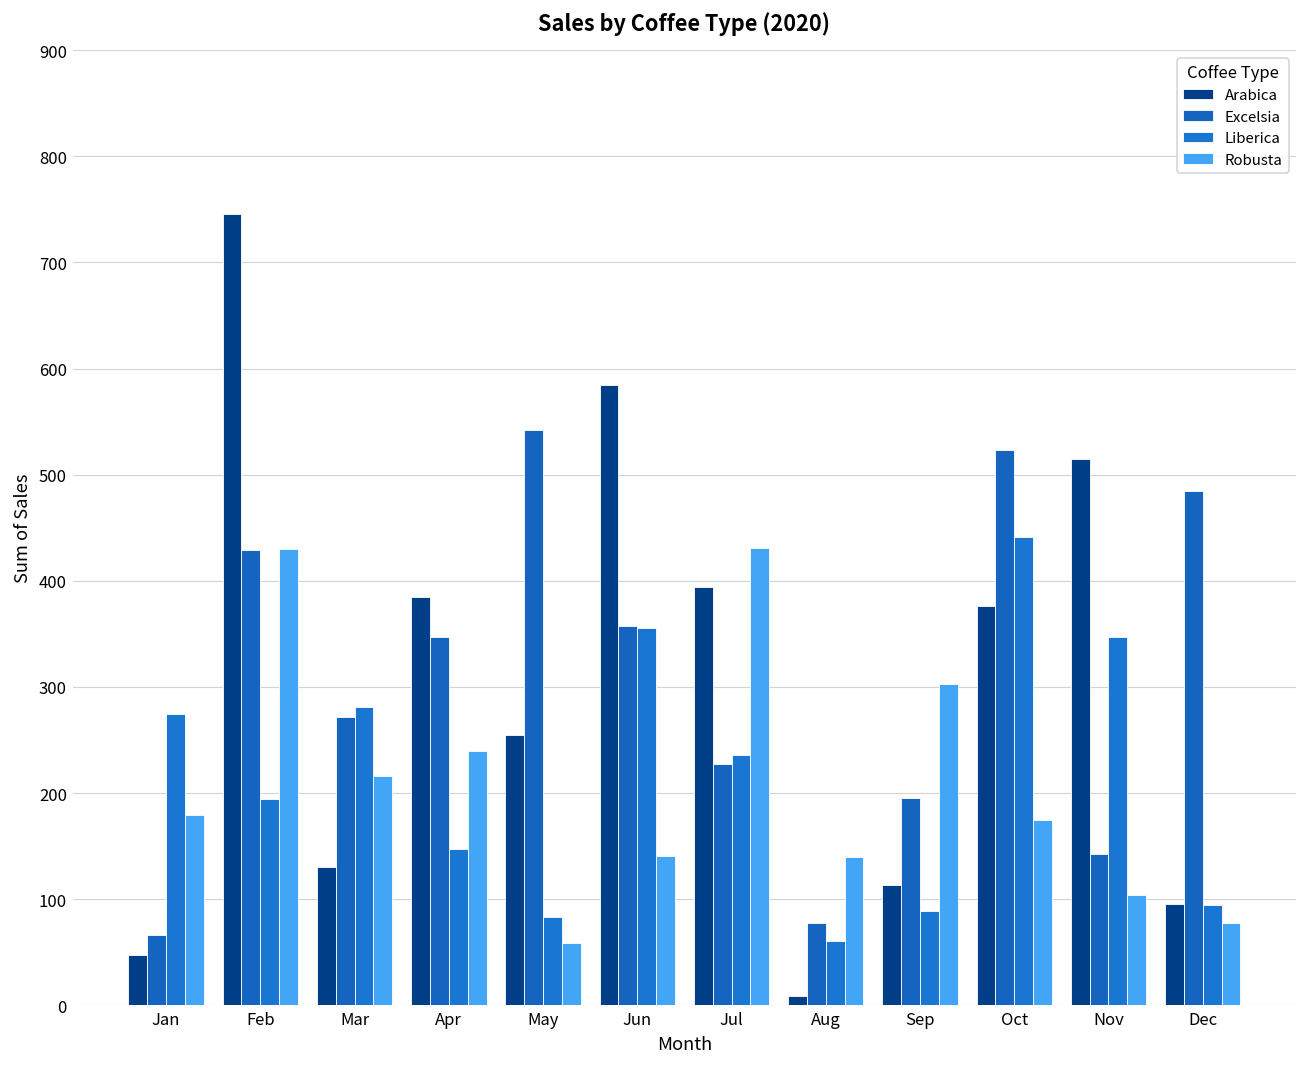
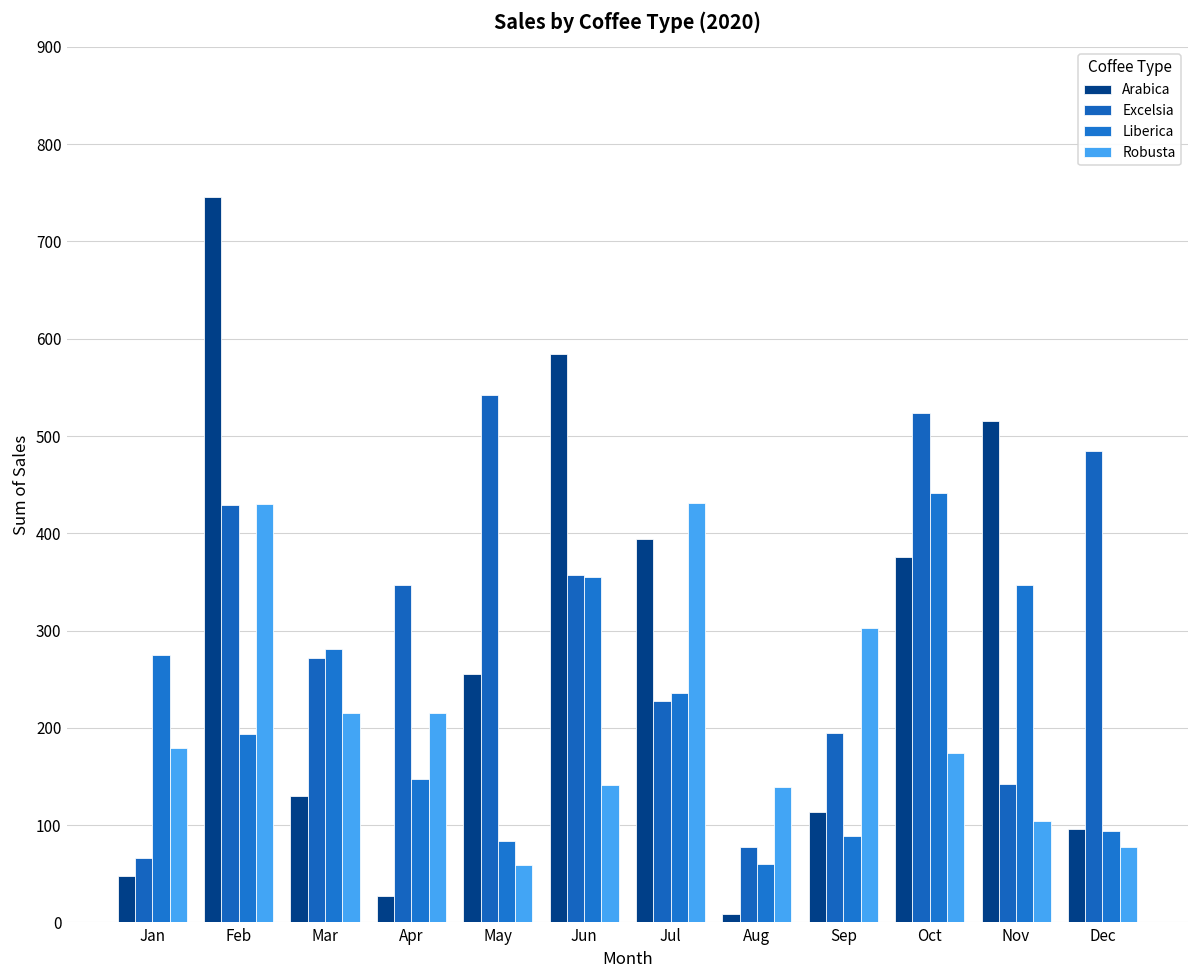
  {
    "Arabica": {
      "Jan": 50,
      "Feb": 750,
      "Mar": 130,
-     "Apr": 390,
+     "Apr": 30,
      "May": 260,
      "Jun": 580,
      "Jul": 390,
      "Aug": 10,
      "Sep": 110,
      "Oct": 380,
      "Nov": 520,
      "Dec": 100
    },
    "Robusta": {
      "Jan": 180,
      "Feb": 430,
      "Mar": 220,
-     "Apr": 240,
+     "Apr": 210,
      "May": 60,
      "Jun": 140,
      "Jul": 430,
      "Aug": 140,
      "Sep": 300,
      "Oct": 170,
      "Nov": 100,
      "Dec": 80
    }
  }
